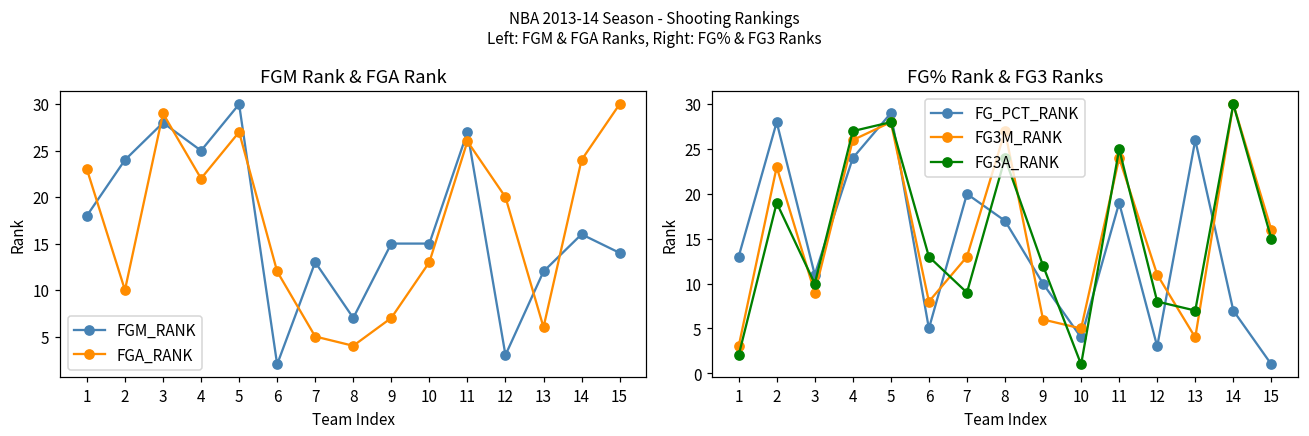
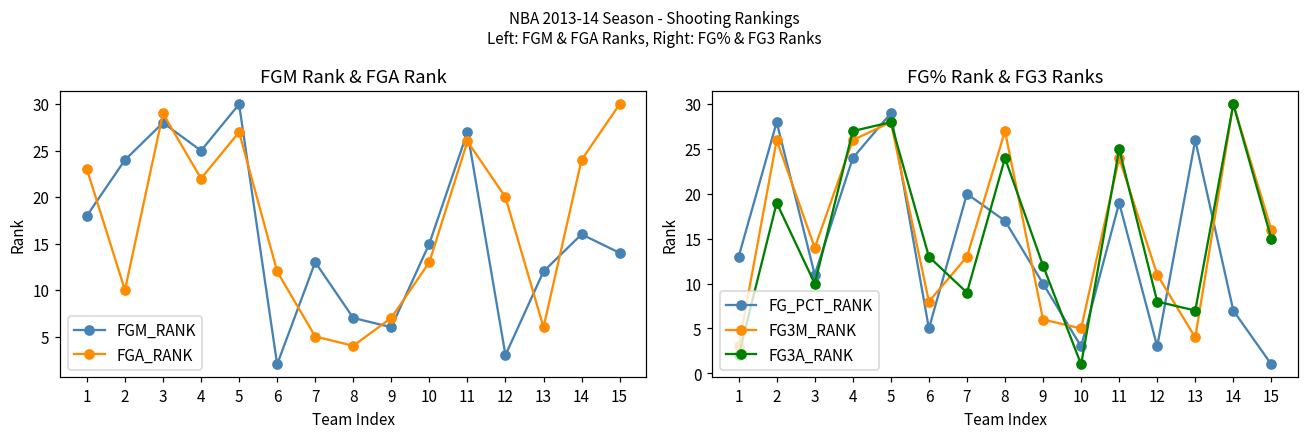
  {
    "FGM Rank & FGA Rank": {
      "FGM_RANK": {
        "1": 18,
        "2": 24,
        "3": 28,
        "4": 25,
        "5": 30,
        "6": 2,
        "7": 13,
        "8": 7,
-       "9": 15,
+       "9": 6,
        "10": 15,
        "11": 27,
        "12": 3,
        "13": 12,
        "14": 16,
        "15": 14
      },
      "FGA_RANK": {
        "1": 23,
        "2": 10,
        "3": 29,
        "4": 22,
        "5": 27,
        "6": 12,
        "7": 5,
        "8": 4,
        "9": 7,
        "10": 13,
        "11": 26,
        "12": 20,
        "13": 6,
        "14": 24,
        "15": 30
      }
    },
    "FG% Rank & FG3 Ranks": {
      "FG_PCT_RANK": {
        "1": 13,
        "2": 28,
        "3": 11,
        "4": 24,
        "5": 29,
        "6": 5,
        "7": 20,
        "8": 17,
        "9": 10,
-       "10": 4,
+       "10": 3,
        "11": 19,
        "12": 3,
        "13": 26,
        "14": 7,
        "15": 1
      },
      "FG3M_RANK": {
-       "2": 23,
-       "3": 9,
+       "2": 26,
+       "3": 14,
        "4": 26,
        "6": 8,
        "7": 13,
        "8": 27,
        "9": 6,
        "10": 5,
        "11": 24,
        "12": 11,
        "13": 4,
        "15": 16
      },
      "FG3A_RANK": {
        "2": 19,
        "3": 10,
        "4": 27,
        "6": 13,
        "7": 9,
        "8": 24,
        "9": 12,
        "10": 1,
        "11": 25,
        "12": 8,
        "13": 7,
        "15": 15
      }
    }
  }
